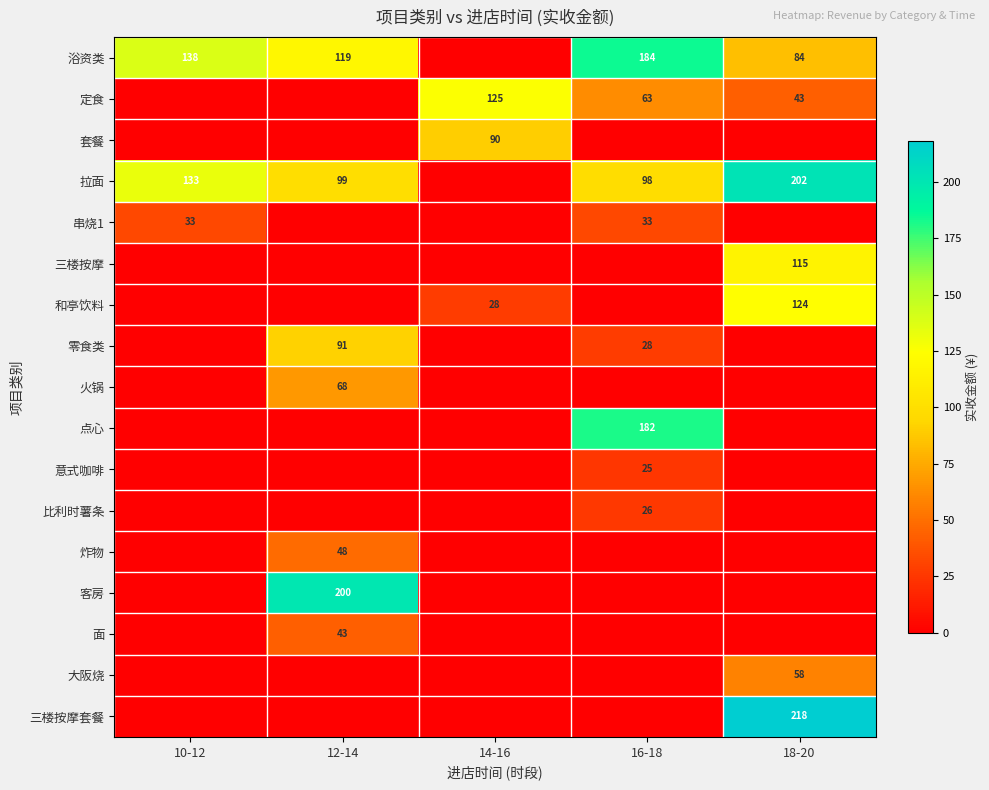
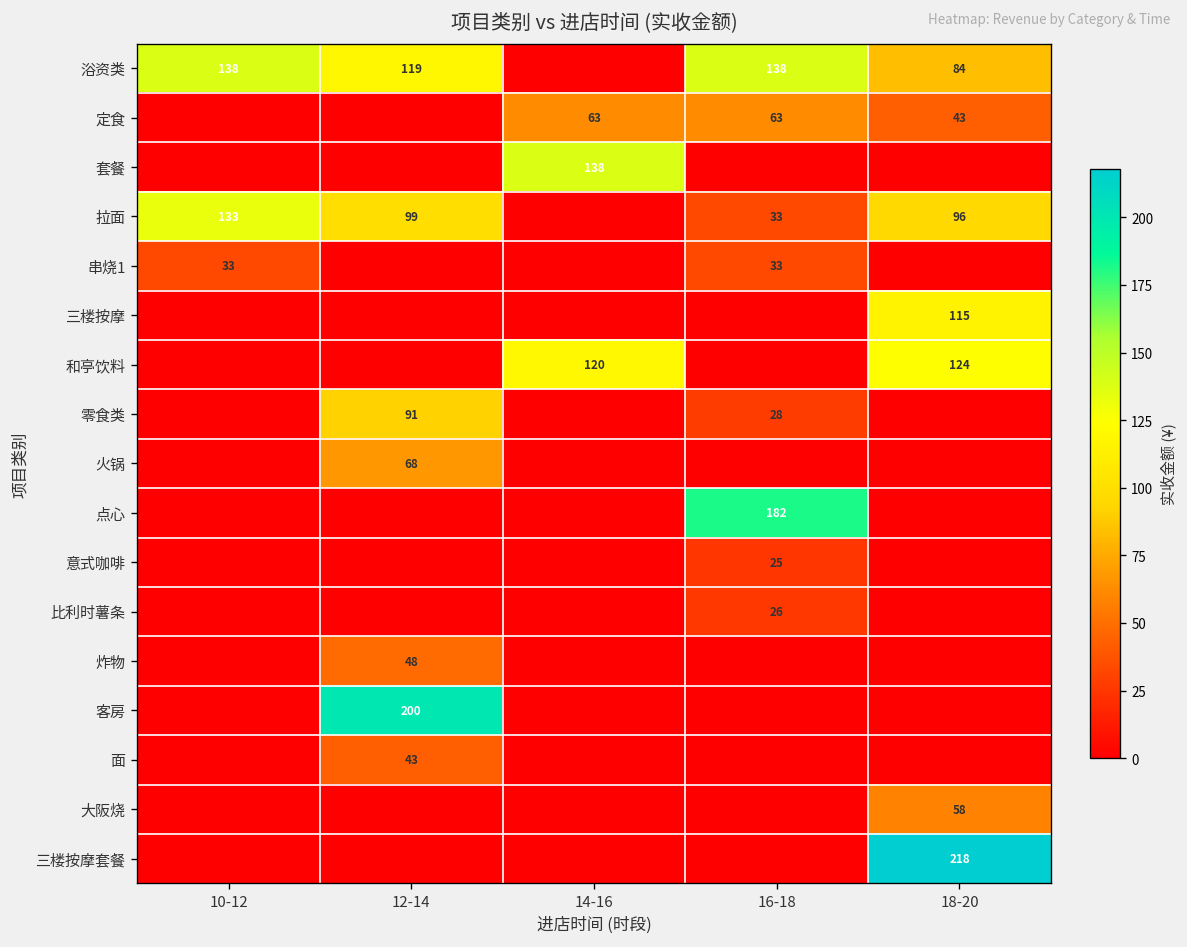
  {
    "浴资类": {
      "10-12": 138,
      "12-14": 119,
-     "16-18": 184,
+     "16-18": 138,
      "18-20": 84
    },
    "定食": {
-     "14-16": 125,
+     "14-16": 63,
      "16-18": 63,
      "18-20": 43
    },
    "套餐": {
-     "14-16": 90
+     "14-16": 138
    },
    "拉面": {
      "10-12": 133,
      "12-14": 99,
-     "16-18": 98,
-     "18-20": 202
+     "16-18": 33,
+     "18-20": 96
    },
    "串烧1": {
      "10-12": 33,
      "16-18": 33
    },
    "三楼按摩": {
      "18-20": 115
    },
    "和亭饮料": {
-     "14-16": 28,
+     "14-16": 120,
      "18-20": 124
    },
    "零食类": {
      "12-14": 91,
      "16-18": 28
    },
    "火锅": {
      "12-14": 68
    },
    "点心": {
      "16-18": 182
    },
    "意式咖啡": {
      "16-18": 25
    },
    "比利时薯条": {
      "16-18": 26
    },
    "炸物": {
      "12-14": 48
    },
    "客房": {
      "12-14": 200
    },
    "面": {
      "12-14": 43
    },
    "大阪烧": {
      "18-20": 58
    },
    "三楼按摩套餐": {
      "18-20": 218
    }
  }
